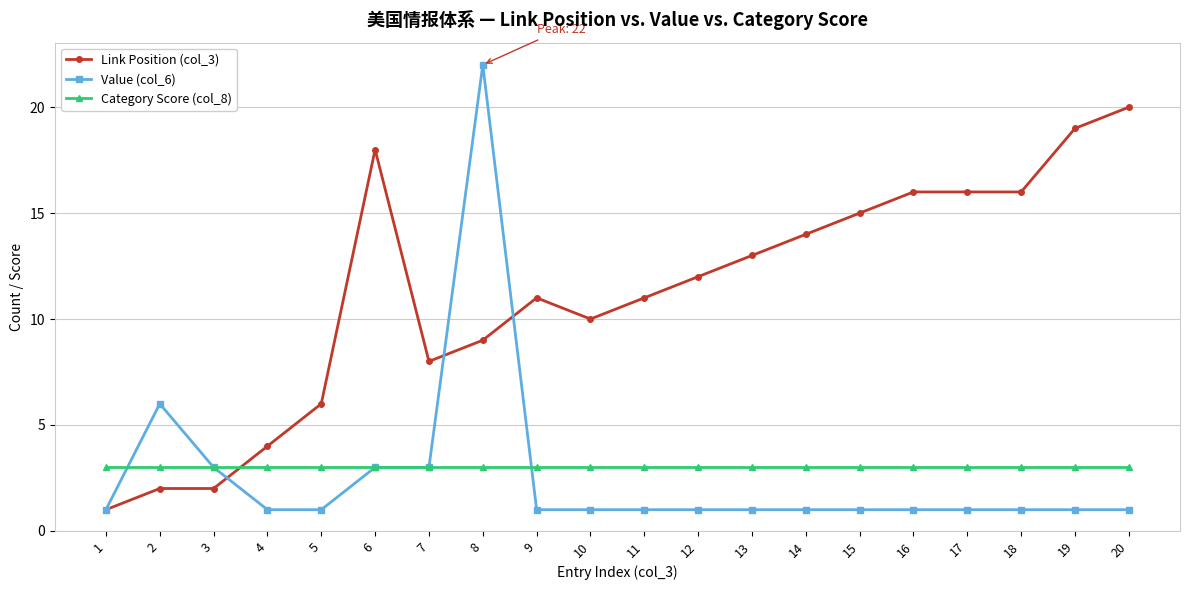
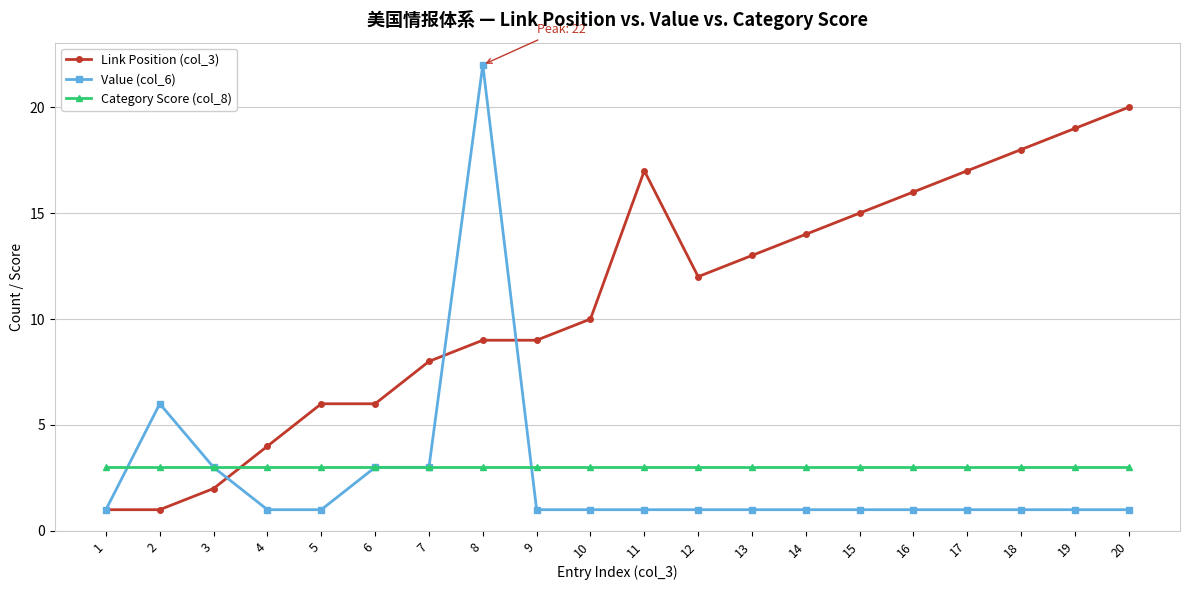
  {
    "Link Position (col_3)": {
-     "2": 2,
+     "2": 1,
      "3": 2,
      "4": 4,
      "5": 6,
-     "6": 18,
+     "6": 6,
      "7": 8,
      "8": 9,
-     "9": 11,
+     "9": 9,
      "10": 10,
-     "11": 11,
+     "11": 17,
      "12": 12,
      "13": 13,
      "14": 14,
      "15": 15,
      "16": 16,
-     "17": 16,
-     "18": 16,
+     "17": 17,
+     "18": 18,
      "19": 19,
      "20": 20
    },
    "Value (col_6)": {
      "8": 22
    },
    "Category Score (col_8)": {
      "1": 3,
      "2": 3,
      "4": 3,
      "5": 3,
      "8": 3,
      "9": 3,
      "10": 3,
      "11": 3,
      "12": 3,
      "13": 3,
      "14": 3,
      "15": 3,
      "16": 3,
      "17": 3,
      "18": 3,
      "19": 3,
      "20": 3
    }
  }
